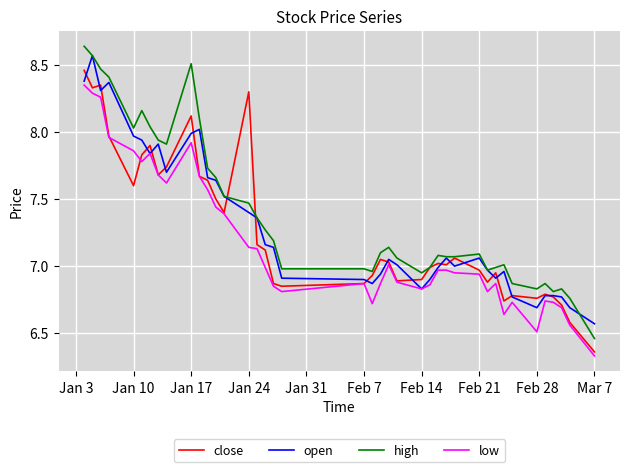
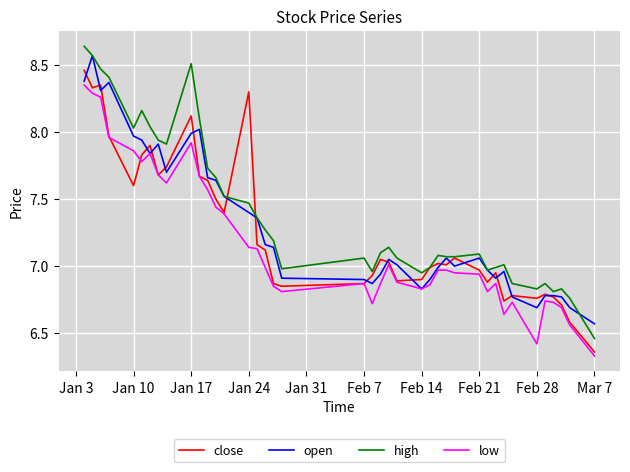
  {
    "close": {
      "Jan 10": 7.60,
      "Jan 17": 8.12,
      "Jan 24": 8.30,
      "Feb 14": 6.90,
      "Feb 21": 6.97,
      "Feb 28": 6.76,
      "Mar 7": 6.36
    },
    "open": {
      "Jan 10": 7.97,
      "Jan 17": 7.99,
      "Jan 24": 7.40,
      "Feb 7": 6.90,
      "Feb 21": 7.06,
      "Feb 28": 6.69,
      "Mar 7": 6.57
    },
    "high": {
      "Jan 10": 8.03,
      "Jan 17": 8.51,
      "Jan 24": 7.47,
-     "Feb 7": 6.98,
+     "Feb 7": 7.06,
      "Feb 14": 6.95,
      "Feb 21": 7.09,
      "Feb 28": 6.83,
      "Mar 7": 6.46
    },
    "low": {
      "Jan 10": 7.86,
      "Jan 17": 7.92,
      "Jan 24": 7.14,
      "Feb 21": 6.94,
-     "Feb 28": 6.51,
+     "Feb 28": 6.42,
      "Mar 7": 6.33
    }
  }
